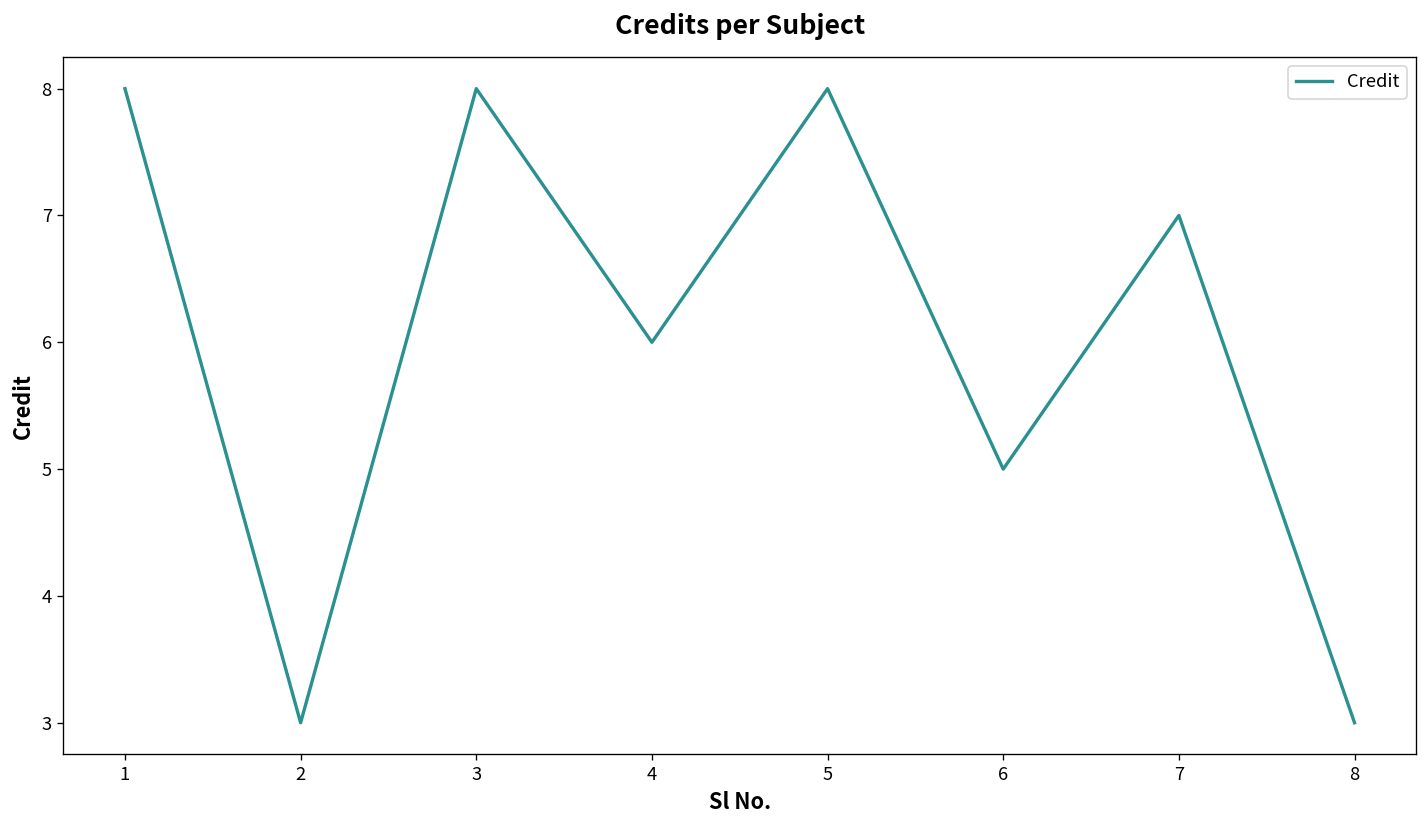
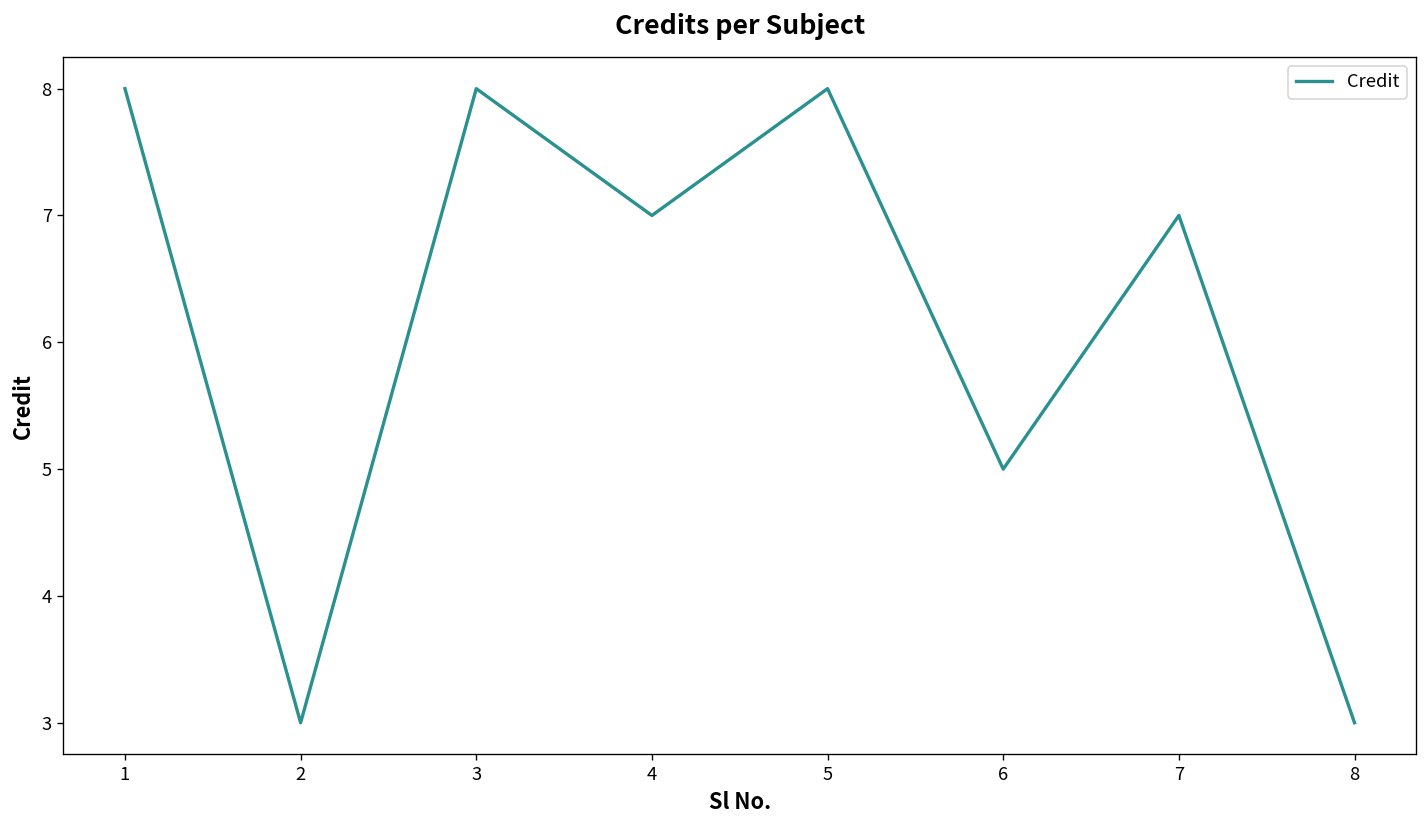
  {
    "1": 8,
    "2": 3,
    "3": 8,
-   "4": 6,
+   "4": 7,
    "5": 8,
    "6": 5,
    "7": 7,
    "8": 3
  }
